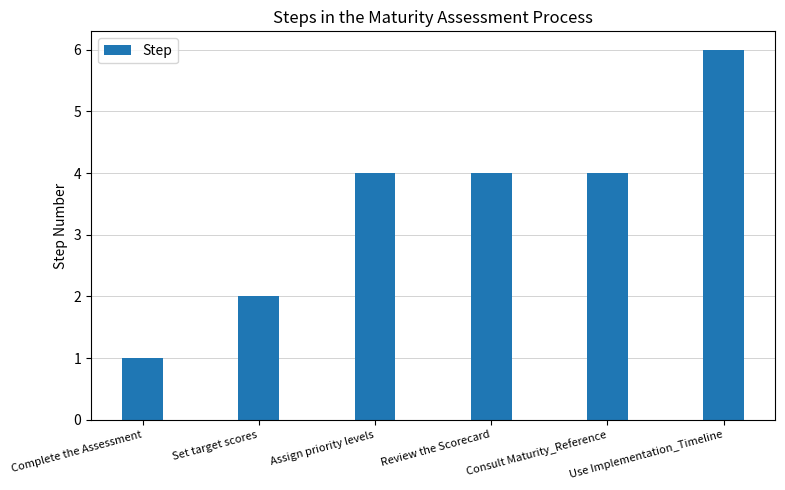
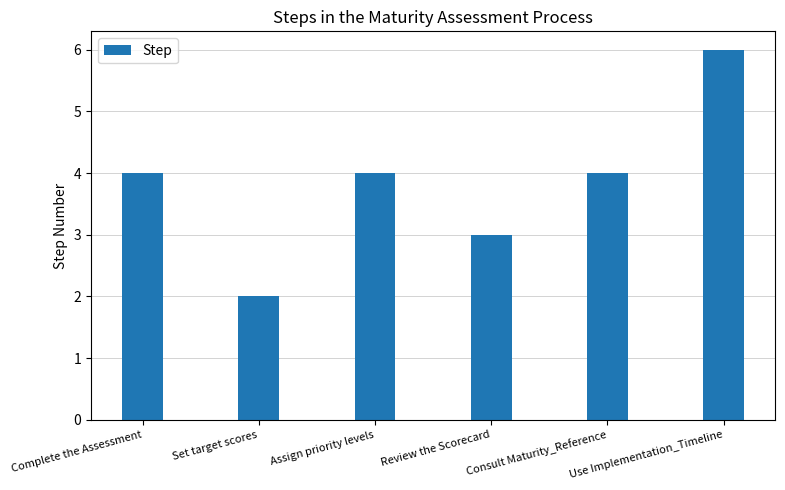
  {
-   "Complete the Assessment": 1,
+   "Complete the Assessment": 4,
    "Set target scores": 2,
    "Assign priority levels": 4,
-   "Review the Scorecard": 4,
+   "Review the Scorecard": 3,
    "Consult Maturity_Reference": 4,
    "Use Implementation_Timeline": 6
  }
